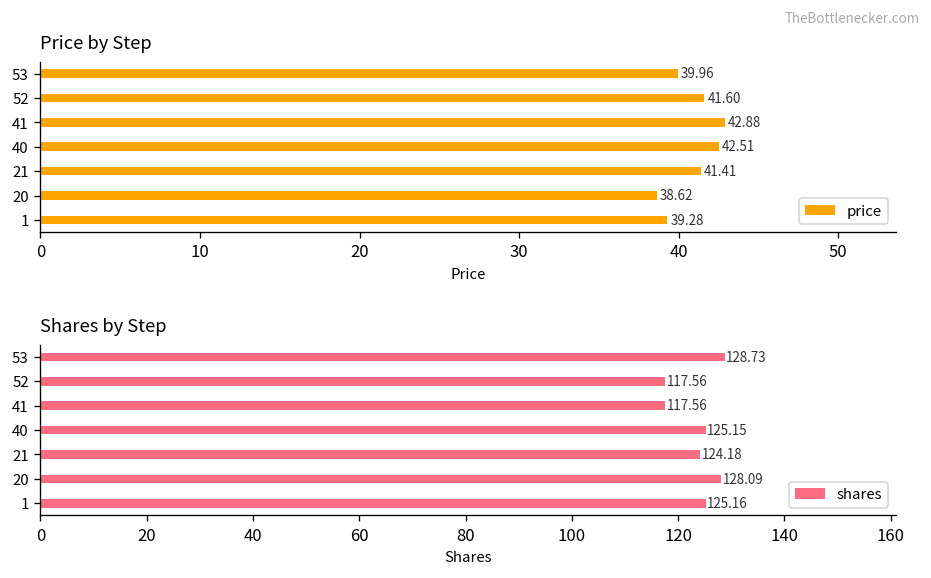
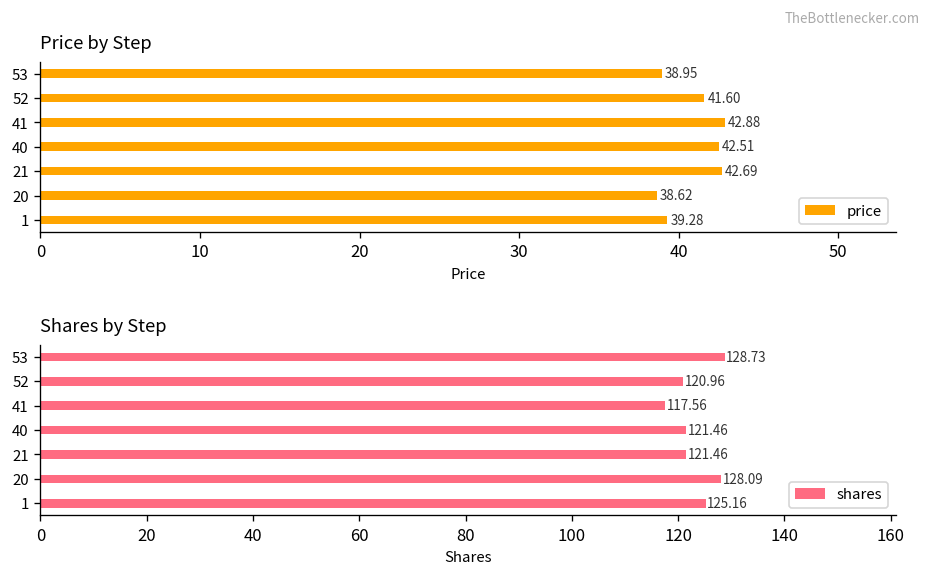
  {
    "Price by Step": {
-     "53": 39.96,
+     "53": 38.95,
      "52": 41.60,
      "41": 42.88,
      "40": 42.51,
-     "21": 41.41,
+     "21": 42.69,
      "20": 38.62,
      "1": 39.28
    },
    "Shares by Step": {
      "53": 128.73,
-     "52": 117.56,
+     "52": 120.96,
      "41": 117.56,
-     "40": 125.15,
-     "21": 124.18,
+     "40": 121.46,
+     "21": 121.46,
      "20": 128.09,
      "1": 125.16
    }
  }
